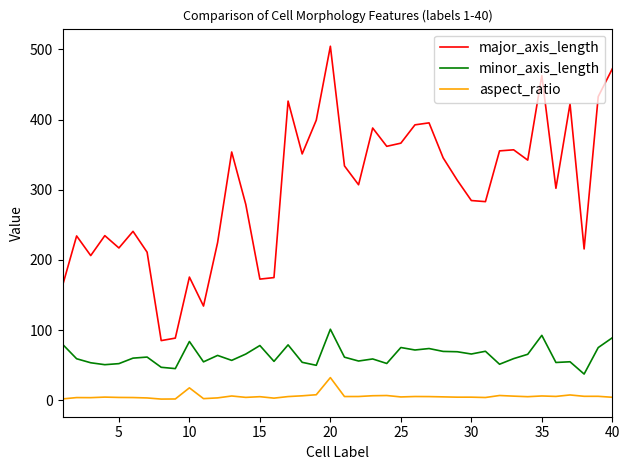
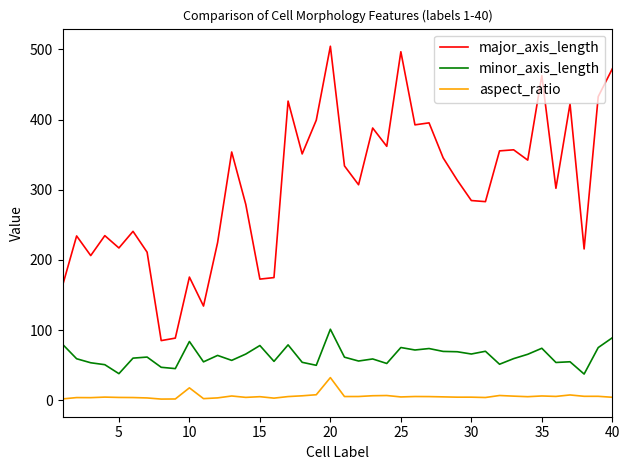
  {
    "major_axis_length": {
      "5": 220,
      "10": 180,
      "15": 170,
      "20": 500,
-     "25": 370,
+     "25": 500,
      "30": 280,
      "40": 470
    },
    "minor_axis_length": {
-     "5": 50,
+     "5": 40,
      "10": 80,
      "15": 80,
      "20": 100,
      "25": 80,
      "30": 70,
-     "35": 90,
+     "35": 70,
      "40": 90
    },
    "aspect_ratio": {
      "5": 0,
      "10": 20,
      "15": 10,
      "20": 30,
      "25": 0,
      "30": 0,
      "35": 10,
      "40": 0
    }
  }
